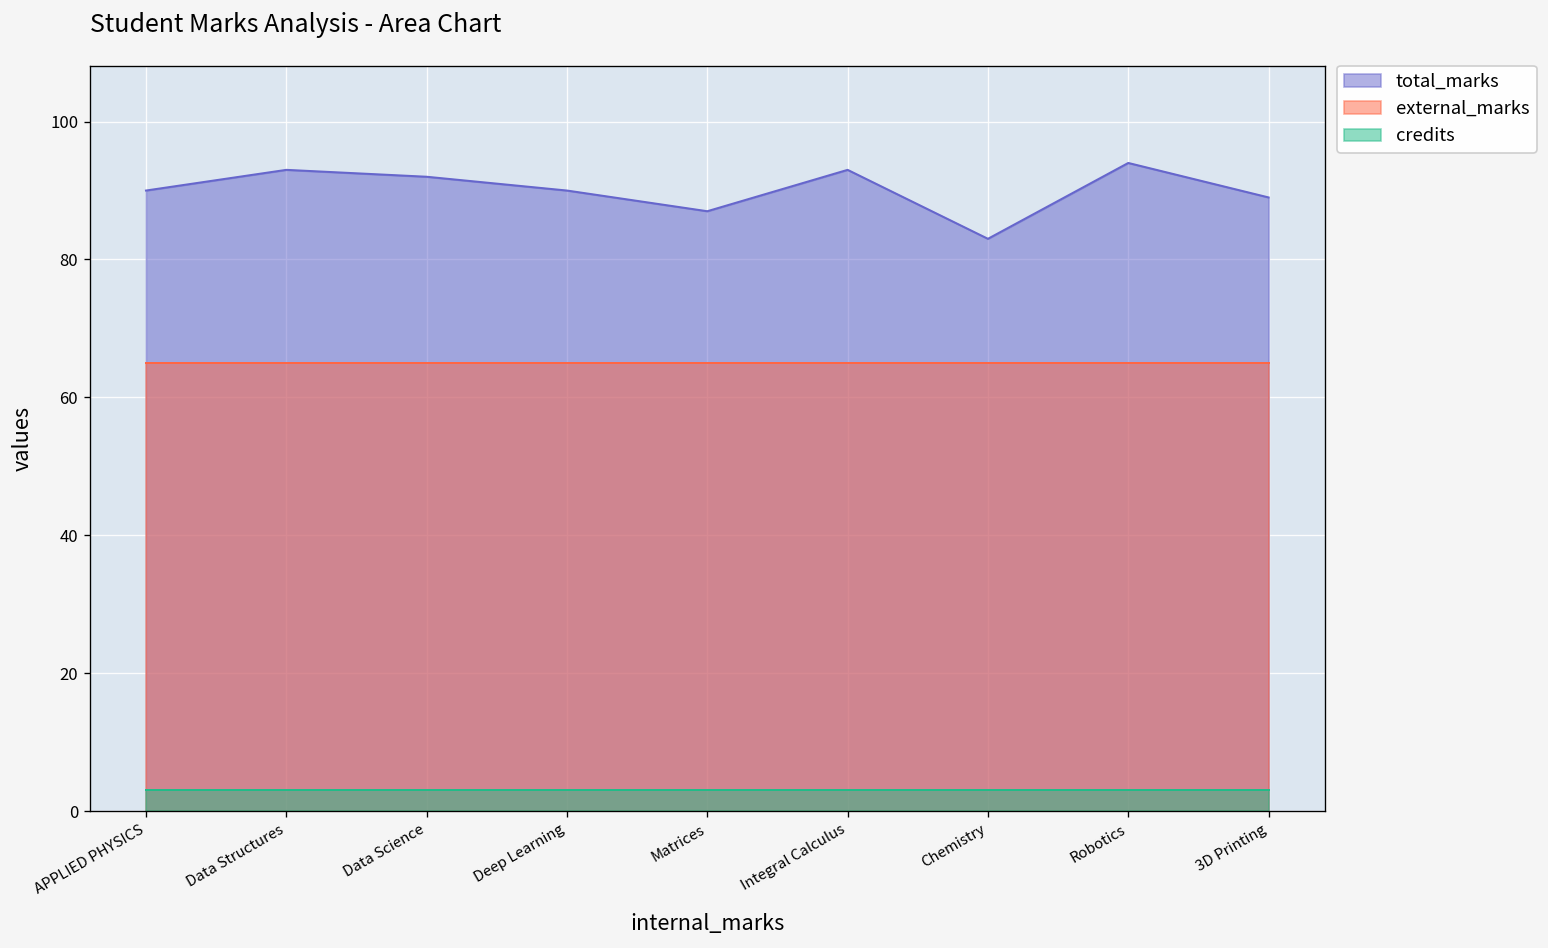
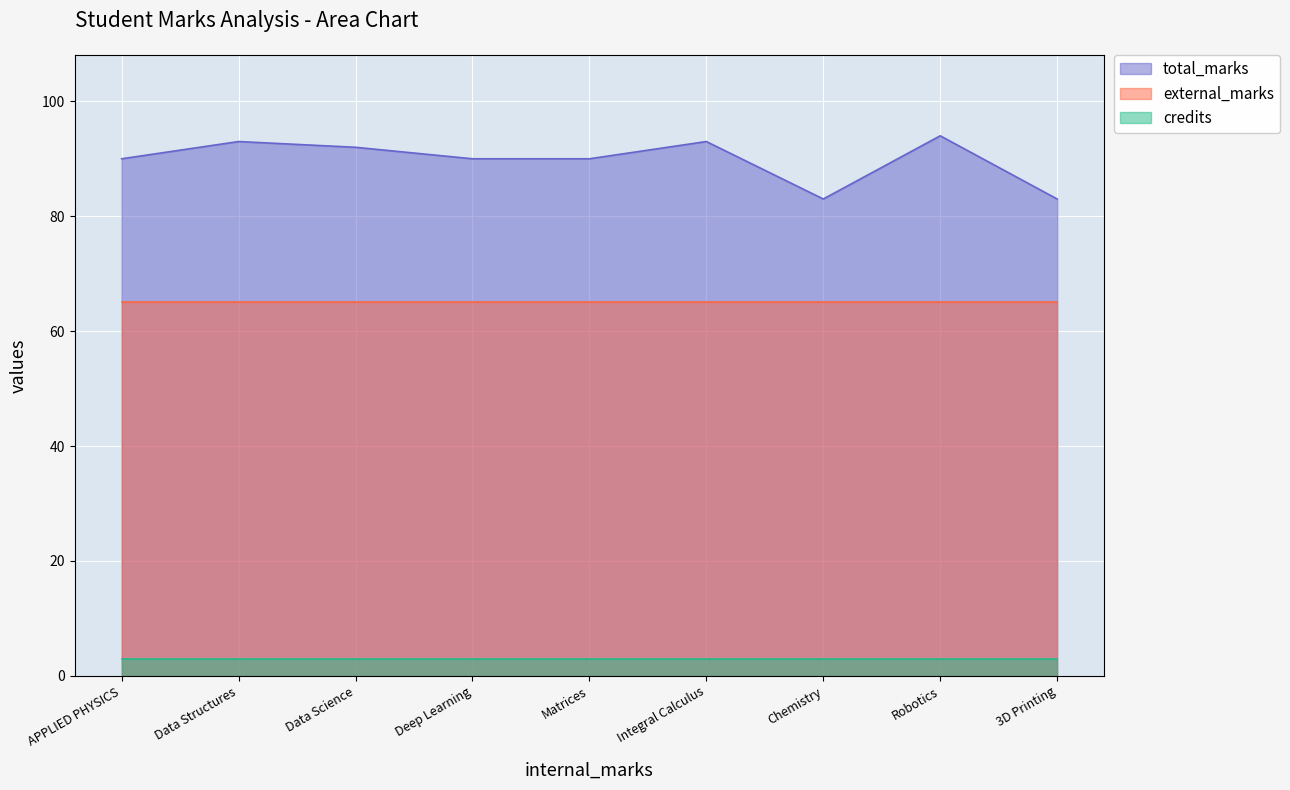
  {
    "total_marks": {
      "APPLIED PHYSICS": 90,
      "Data Structures": 93,
      "Data Science": 92,
      "Deep Learning": 90,
-     "Matrices": 87,
+     "Matrices": 90,
      "Integral Calculus": 93,
      "Chemistry": 83,
      "Robotics": 94,
-     "3D Printing": 89
+     "3D Printing": 83
    },
    "external_marks": {
      "APPLIED PHYSICS": 65,
      "Data Structures": 65,
      "Data Science": 65,
      "Deep Learning": 65,
      "Matrices": 65,
      "Integral Calculus": 65,
      "Chemistry": 65,
      "Robotics": 65,
      "3D Printing": 65
    },
    "credits": {
      "APPLIED PHYSICS": 3,
      "Data Structures": 3,
      "Data Science": 3,
      "Deep Learning": 3,
      "Matrices": 3,
      "Integral Calculus": 3,
      "Chemistry": 3,
      "Robotics": 3,
      "3D Printing": 3
    }
  }
